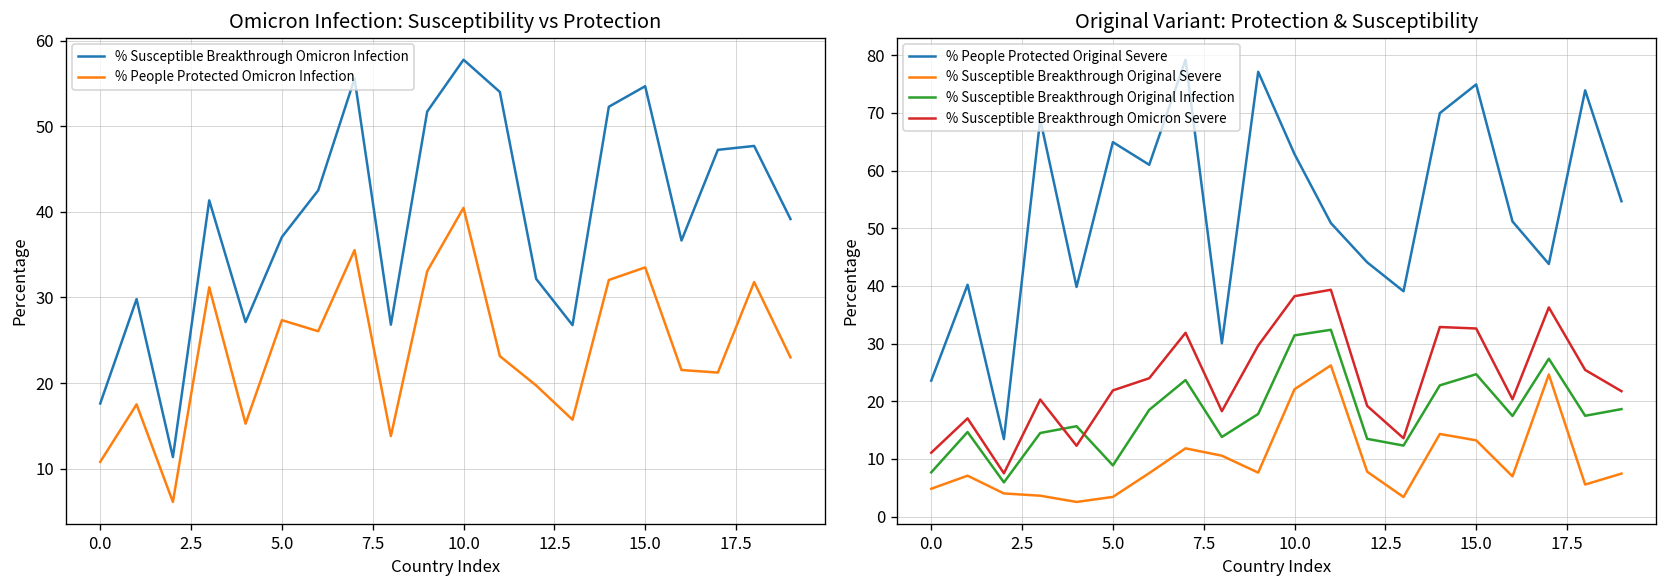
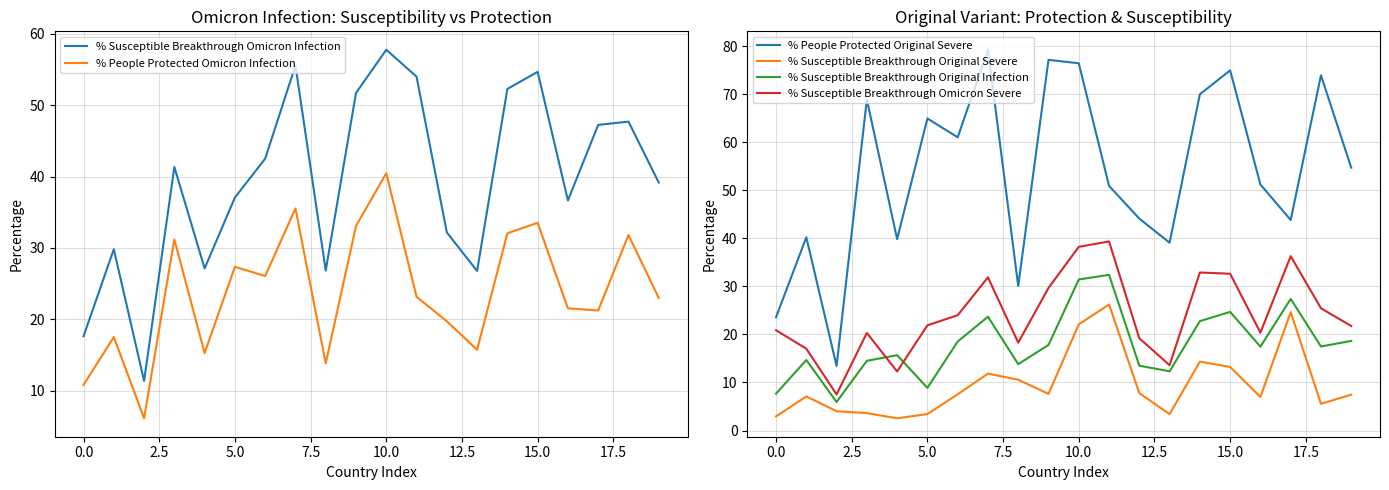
  {
    "Omicron Infection: Susceptibility vs Protection": {
      "% Susceptible Breakthrough Omicron Infection": {
        "0.0": 18,
        "5.0": 37,
        "10.0": 58,
        "15.0": 55
      },
      "% People Protected Omicron Infection": {
        "0.0": 11,
        "5.0": 27,
        "10.0": 40,
        "15.0": 34
      }
    },
    "Original Variant: Protection & Susceptibility": {
      "% People Protected Original Severe": {
        "0.0": 24,
        "5.0": 65,
-       "10.0": 63,
+       "10.0": 76,
        "15.0": 75
      },
      "% Susceptible Breakthrough Original Severe": {
-       "0.0": 5,
+       "0.0": 3,
        "5.0": 3,
        "10.0": 22,
        "15.0": 13
      },
      "% Susceptible Breakthrough Original Infection": {
        "0.0": 8,
        "5.0": 9,
        "10.0": 31,
        "15.0": 25
      },
      "% Susceptible Breakthrough Omicron Severe": {
-       "0.0": 11,
+       "0.0": 21,
        "5.0": 22,
        "10.0": 38,
        "15.0": 33
      }
    }
  }
